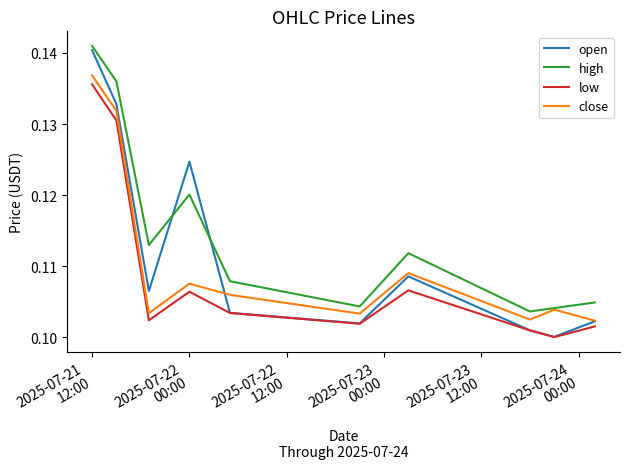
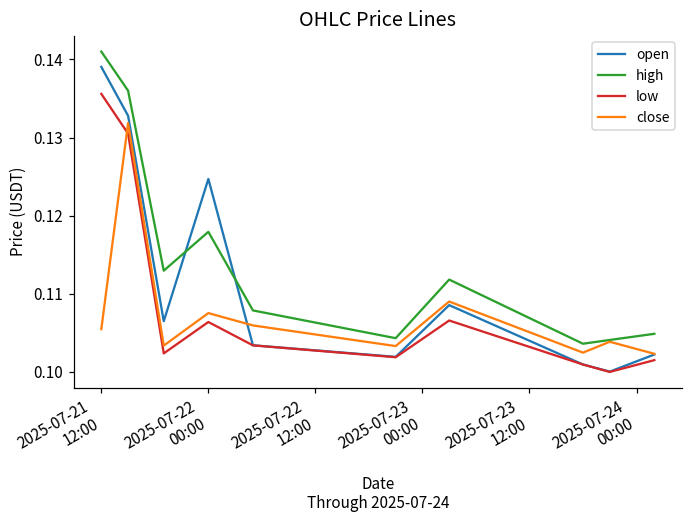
  {
    "open": {
-     "2025-07-21 12:00": 0.140,
+     "2025-07-21 12:00": 0.139,
      "2025-07-22 00:00": 0.125
    },
    "high": {
      "2025-07-21 12:00": 0.141,
-     "2025-07-22 00:00": 0.120
+     "2025-07-22 00:00": 0.118
    },
    "low": {
      "2025-07-21 12:00": 0.136,
      "2025-07-22 00:00": 0.106
    },
    "close": {
-     "2025-07-21 12:00": 0.137,
+     "2025-07-21 12:00": 0.105,
      "2025-07-22 00:00": 0.108
    }
  }
